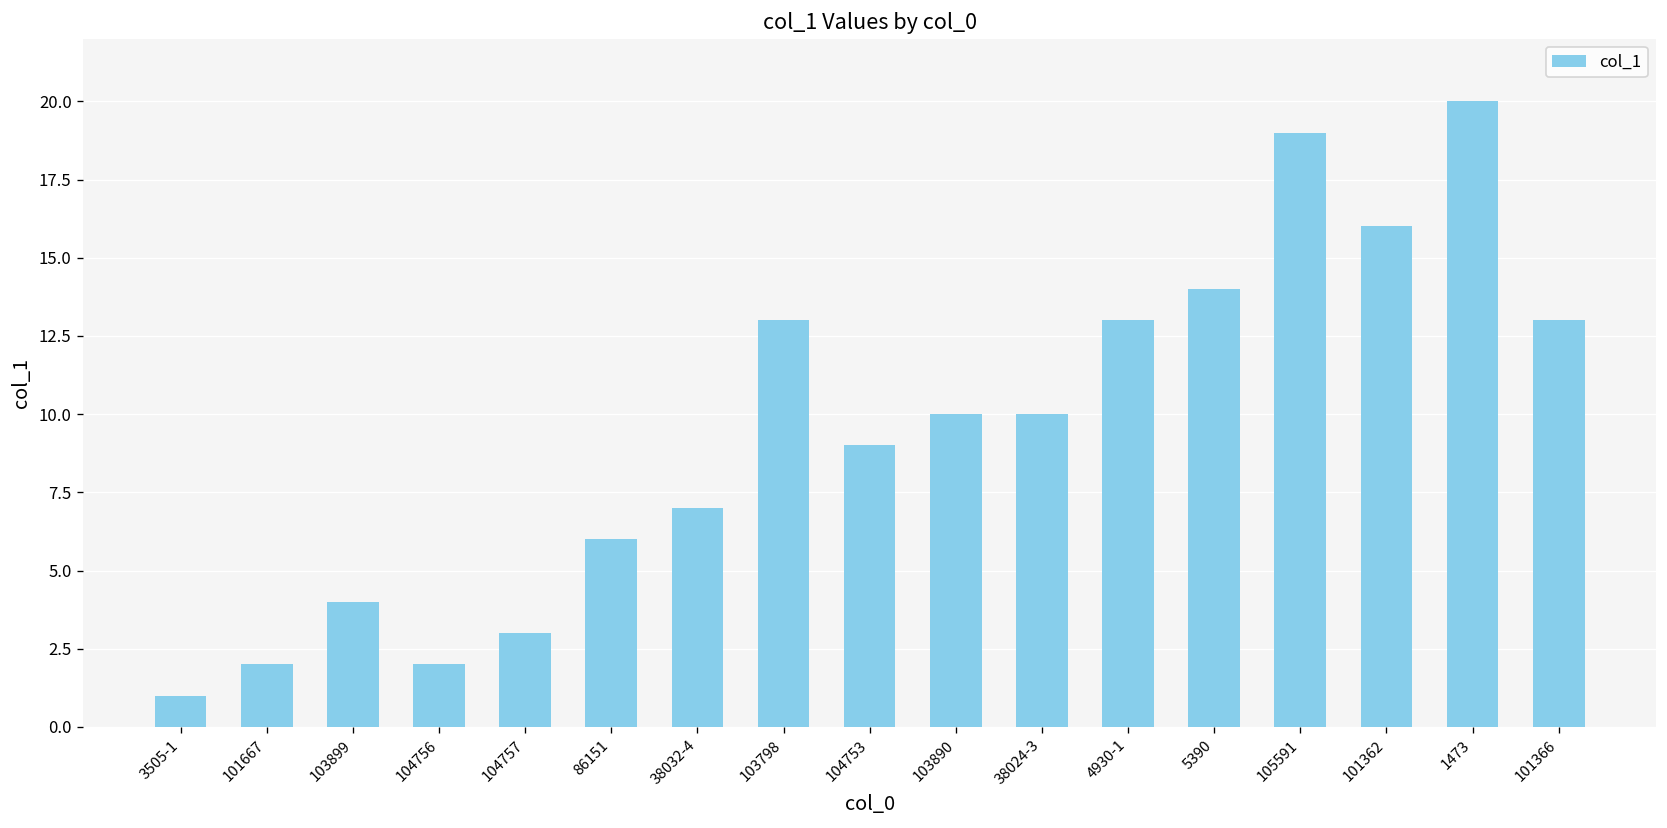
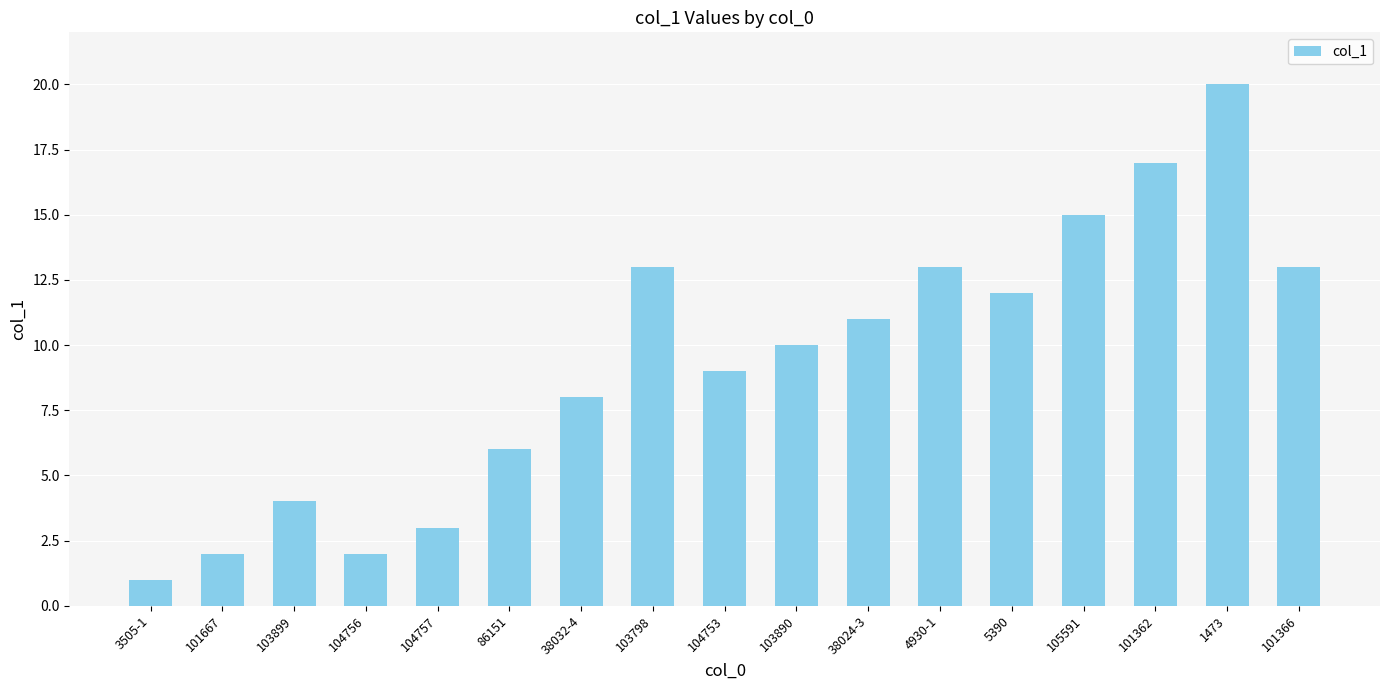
  {
    "3505-1": 1,
    "101667": 2,
    "103899": 4,
    "104756": 2,
    "104757": 3,
    "86151": 6,
-   "38032-4": 7,
+   "38032-4": 8,
    "103798": 13,
    "104753": 9,
    "103890": 10,
-   "38024-3": 10,
+   "38024-3": 11,
    "4930-1": 13,
-   "5390": 14,
-   "105591": 19,
-   "101362": 16,
+   "5390": 12,
+   "105591": 15,
+   "101362": 17,
    "1473": 20,
    "101366": 13
  }
